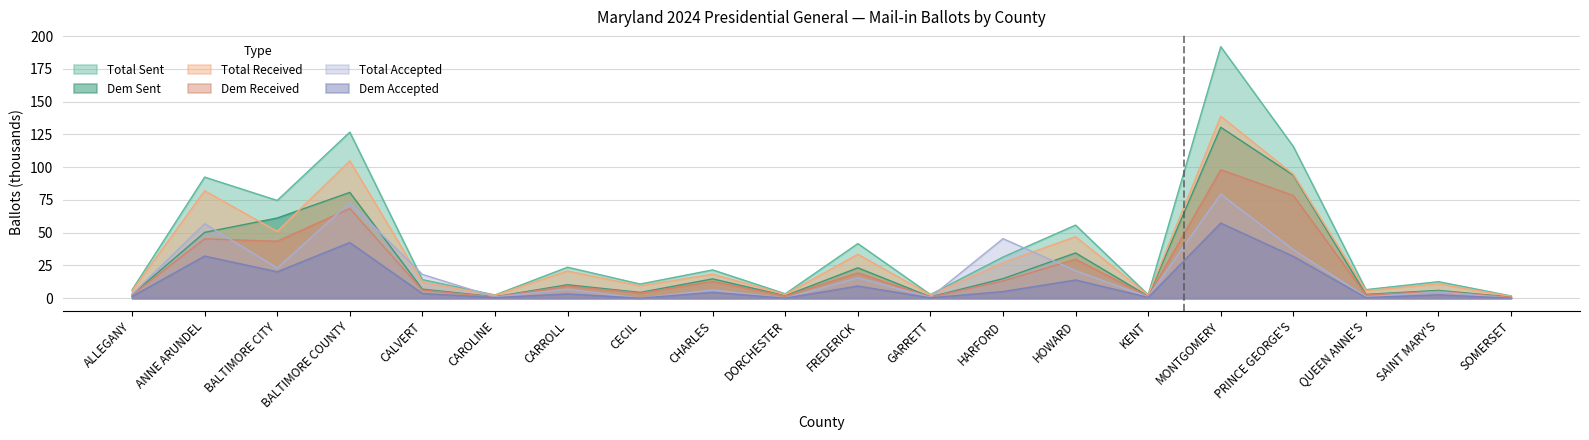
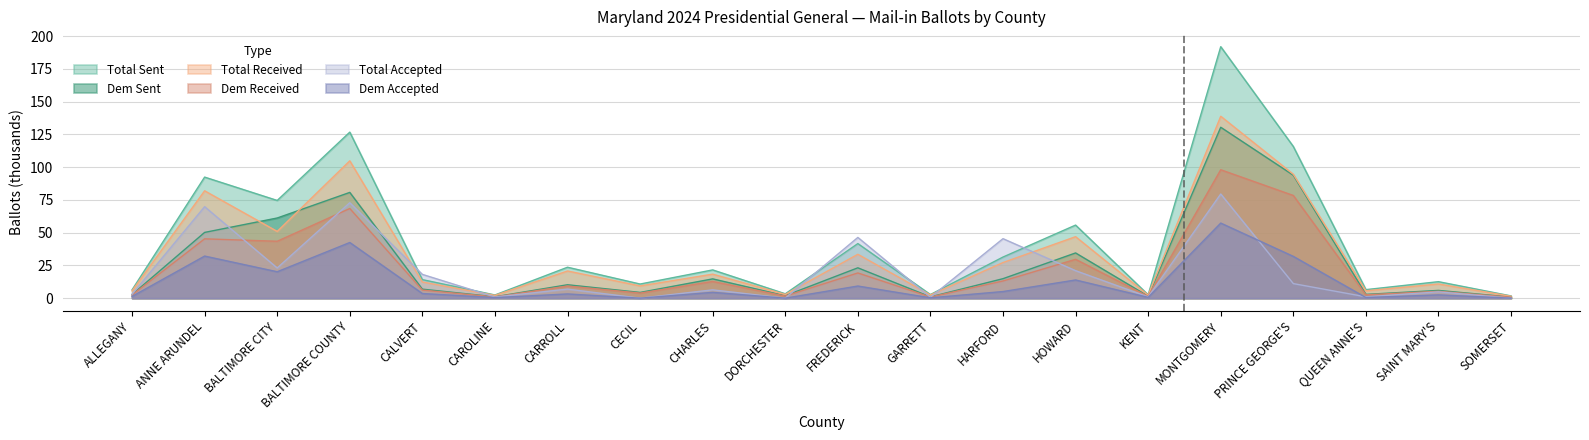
  {
    "Total Accepted": {
-     "ANNE ARUNDEL": 57,
+     "ANNE ARUNDEL": 70,
      "BALTIMORE CITY": 23,
      "BALTIMORE COUNTY": 73,
      "CALVERT": 18,
      "CARROLL": 7,
-     "FREDERICK": 16,
+     "FREDERICK": 46,
      "HARFORD": 45,
      "HOWARD": 21,
      "MONTGOMERY": 80,
-     "PRINCE GEORGE'S": 37
+     "PRINCE GEORGE'S": 11
    }
  }
